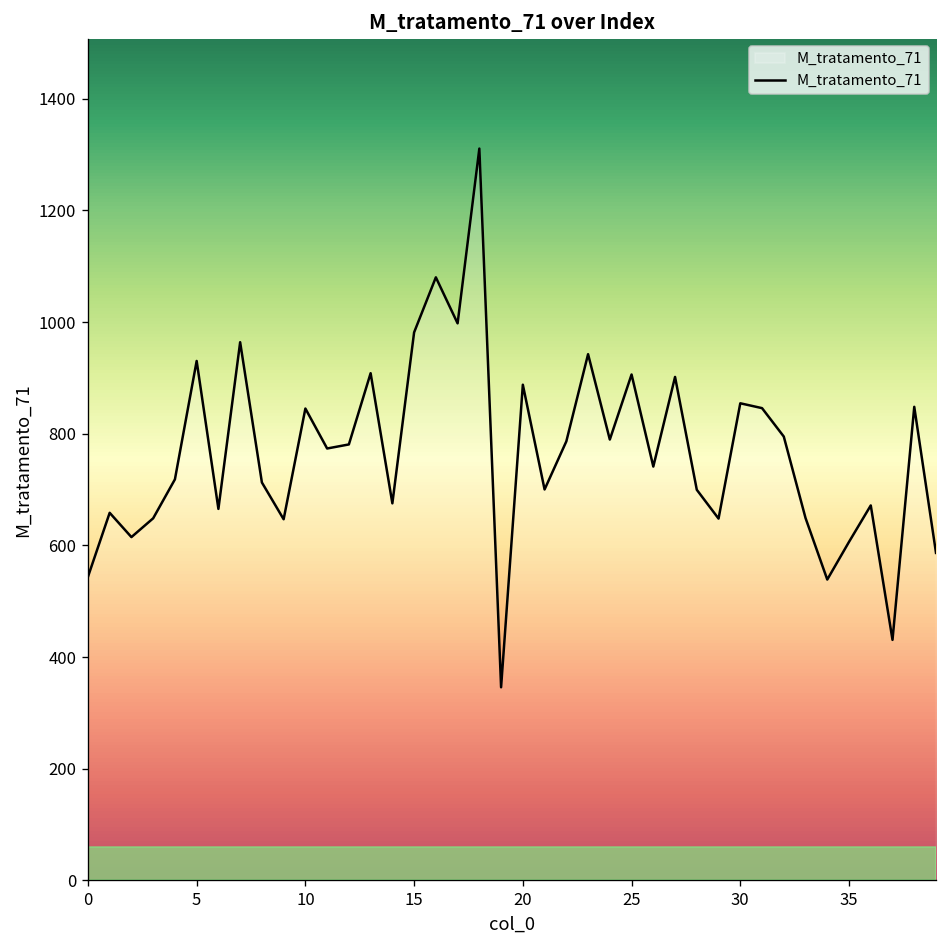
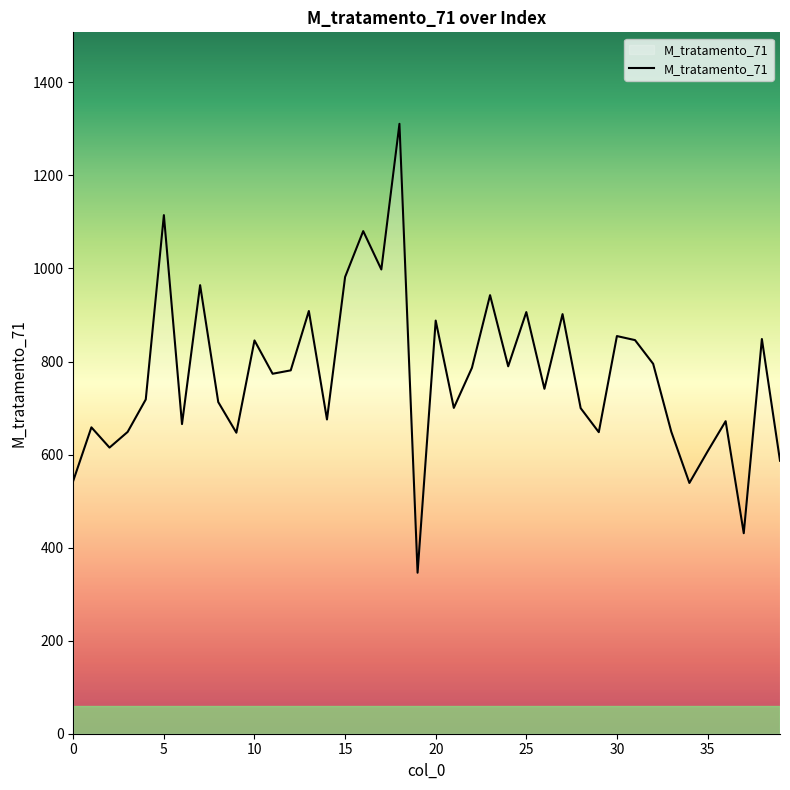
  {
    "0": 540,
-   "5": 930,
+   "5": 1110,
    "10": 850,
    "15": 980,
    "20": 890,
    "25": 910,
    "30": 850,
    "35": 610
  }
